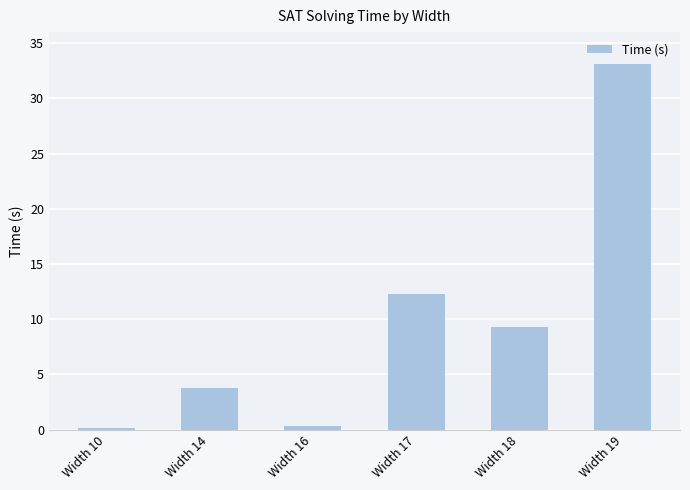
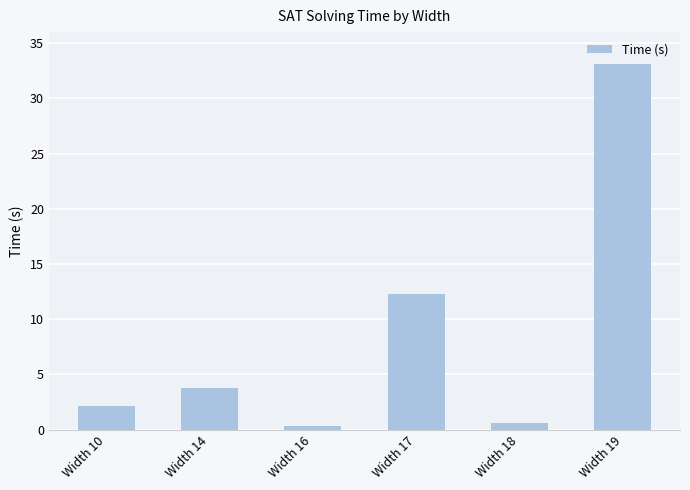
  {
-   "Width 10": 0.2,
+   "Width 10": 2.2,
    "Width 14": 3.7,
    "Width 16": 0.4,
    "Width 17": 12.3,
-   "Width 18": 9.3,
+   "Width 18": 0.6,
    "Width 19": 33.1
  }
